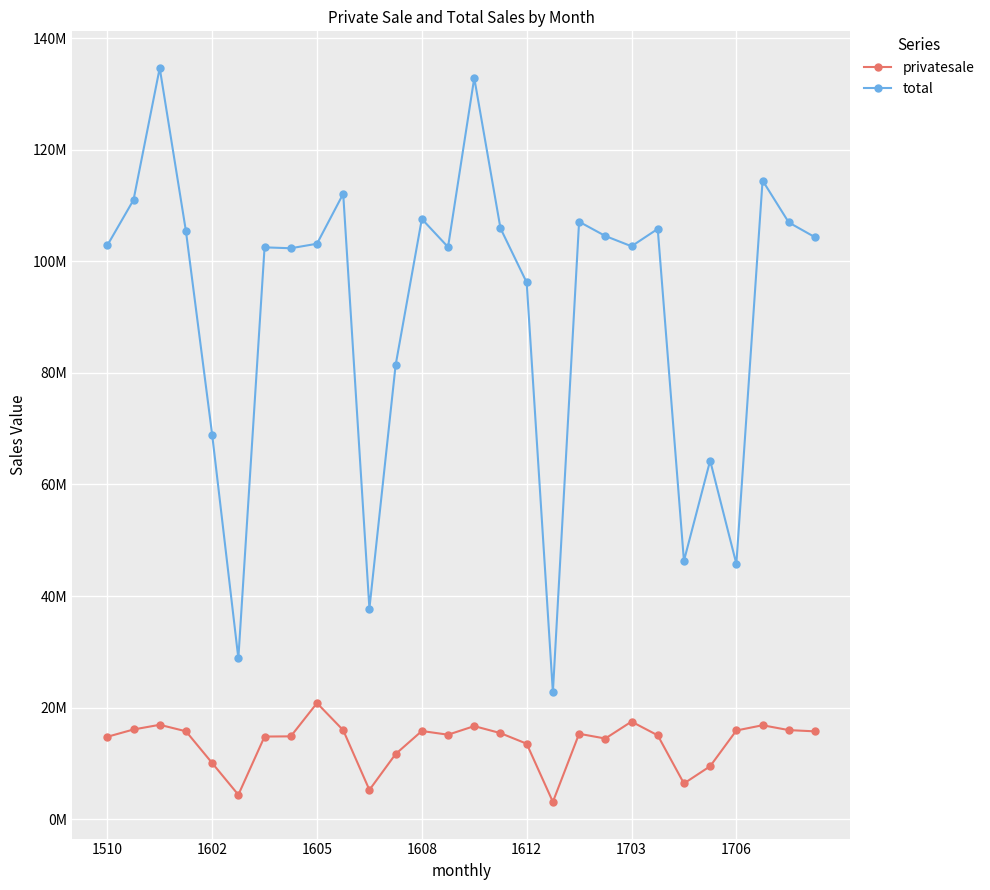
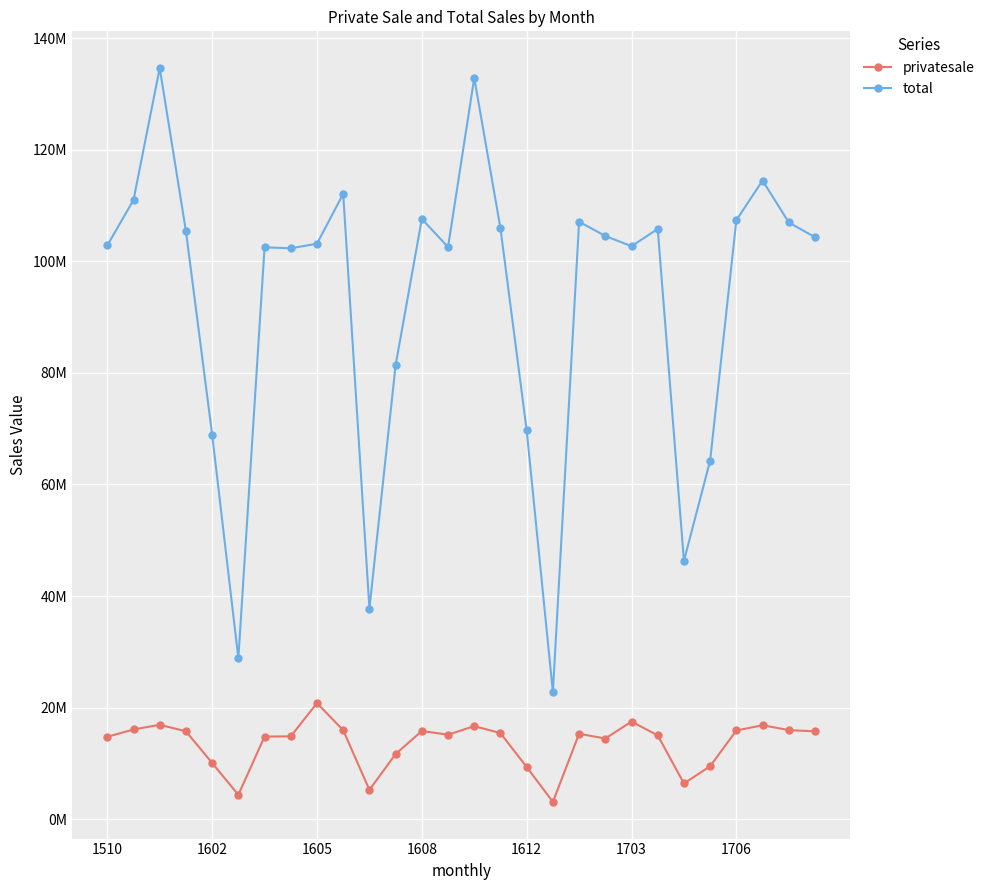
  {
    "privatesale": {
      "1510": 15000000,
      "1602": 10000000,
      "1605": 21000000,
      "1608": 16000000,
-     "1612": 14000000,
+     "1612": 9000000,
      "1703": 17000000,
      "1706": 16000000
    },
    "total": {
      "1510": 103000000,
      "1602": 69000000,
      "1605": 103000000,
      "1608": 108000000,
-     "1612": 96000000,
+     "1612": 70000000,
      "1703": 103000000,
-     "1706": 46000000
+     "1706": 107000000
    }
  }
